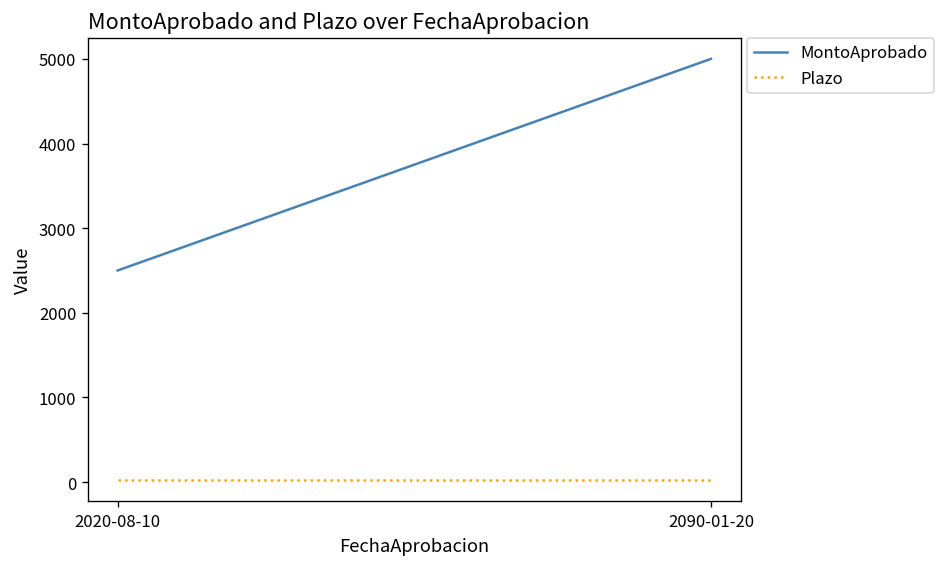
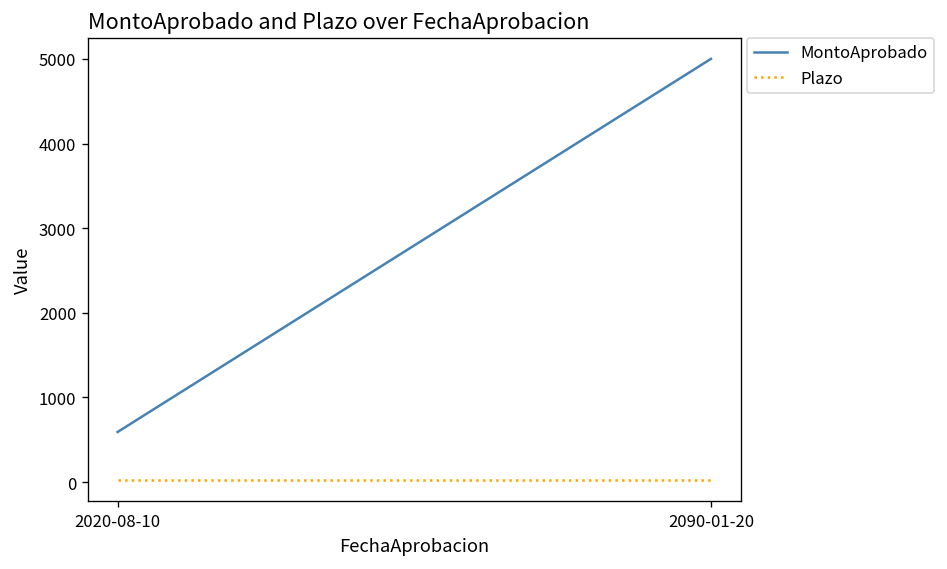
  {
    "MontoAprobado": {
-     "2020-08-10": 2500,
+     "2020-08-10": 600,
      "2090-01-20": 5000
    },
    "Plazo": {
      "2020-08-10": 0,
      "2090-01-20": 0
    }
  }
